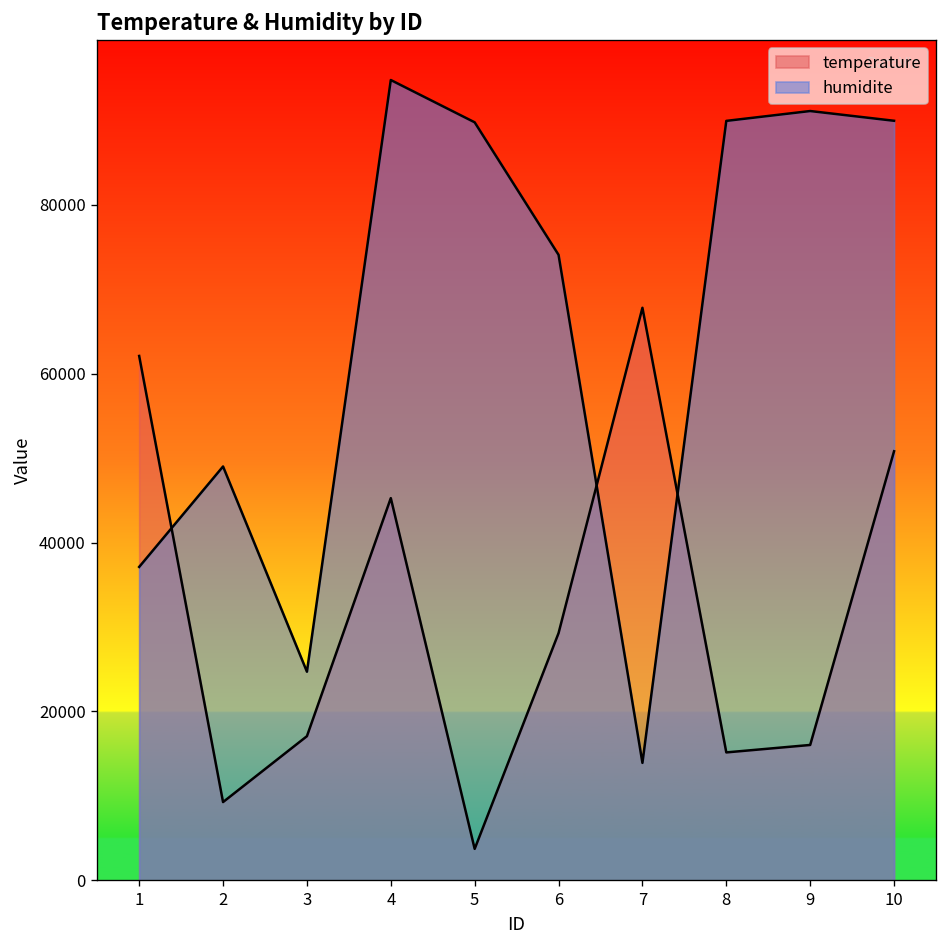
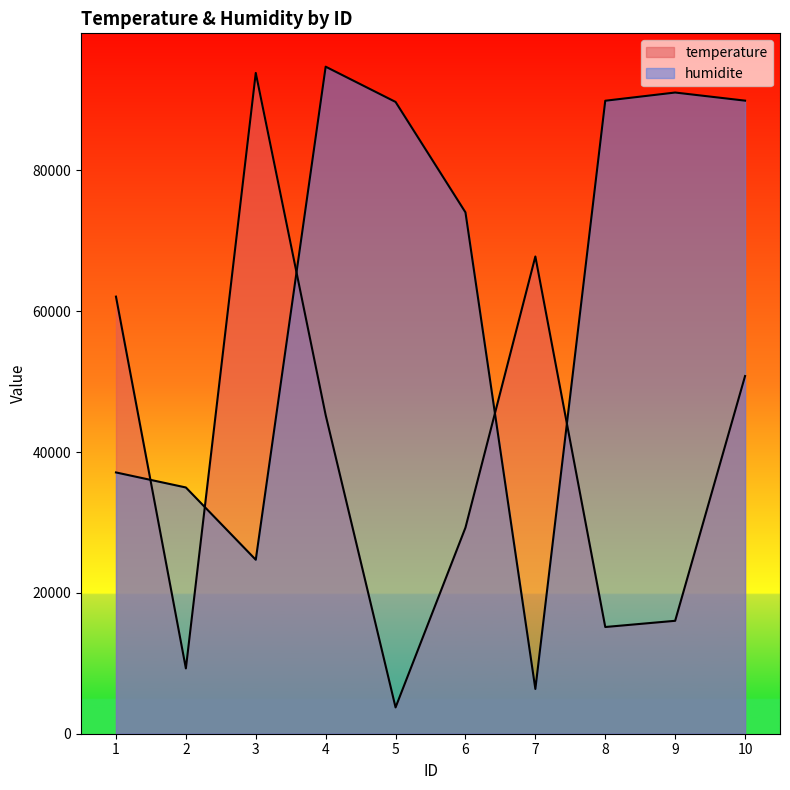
  {
    "temperature": {
      "1": 62000,
      "2": 9000,
-     "3": 17000,
+     "3": 94000,
      "4": 45000,
      "5": 4000,
      "6": 29000,
      "7": 68000,
      "8": 15000,
      "9": 16000,
      "10": 51000
    },
    "humidite": {
      "1": 37000,
-     "2": 49000,
+     "2": 35000,
      "3": 25000,
      "4": 95000,
      "5": 90000,
      "6": 74000,
-     "7": 14000,
+     "7": 6000,
      "8": 90000,
      "9": 91000,
      "10": 90000
    }
  }
